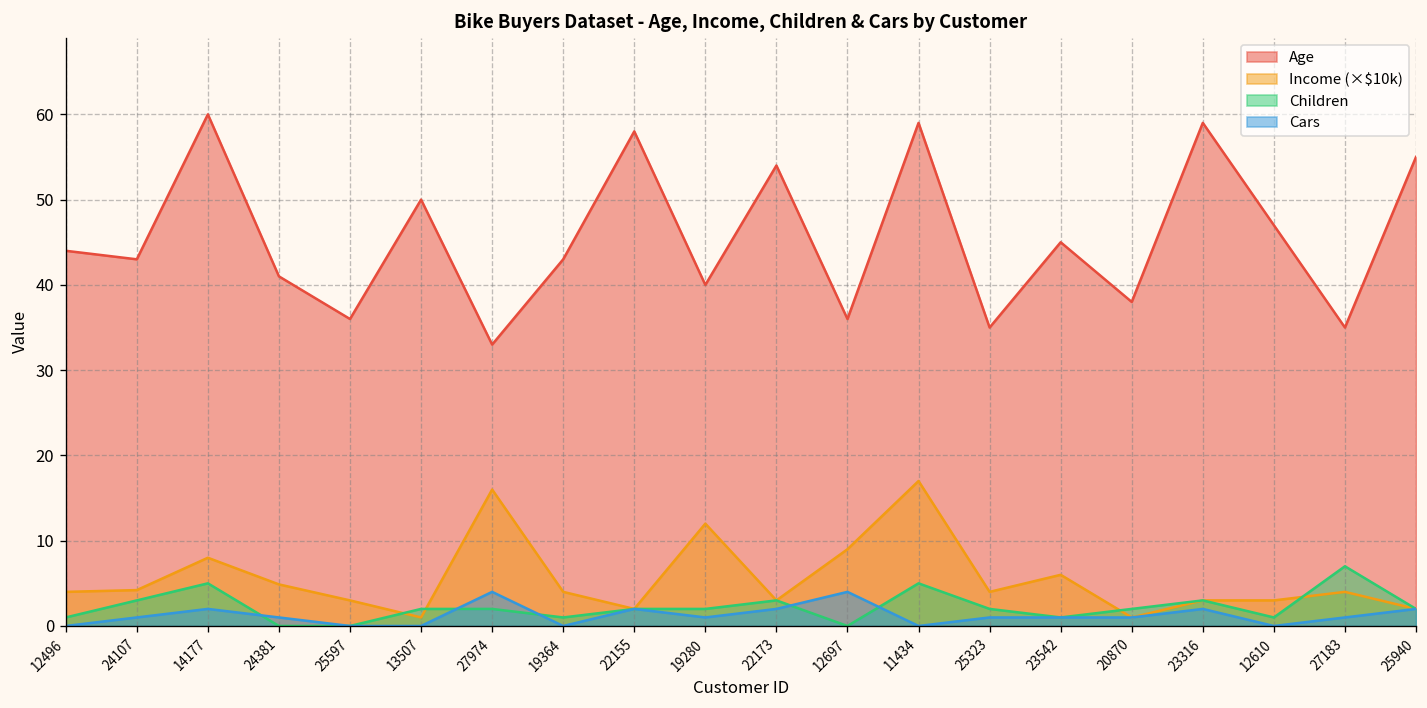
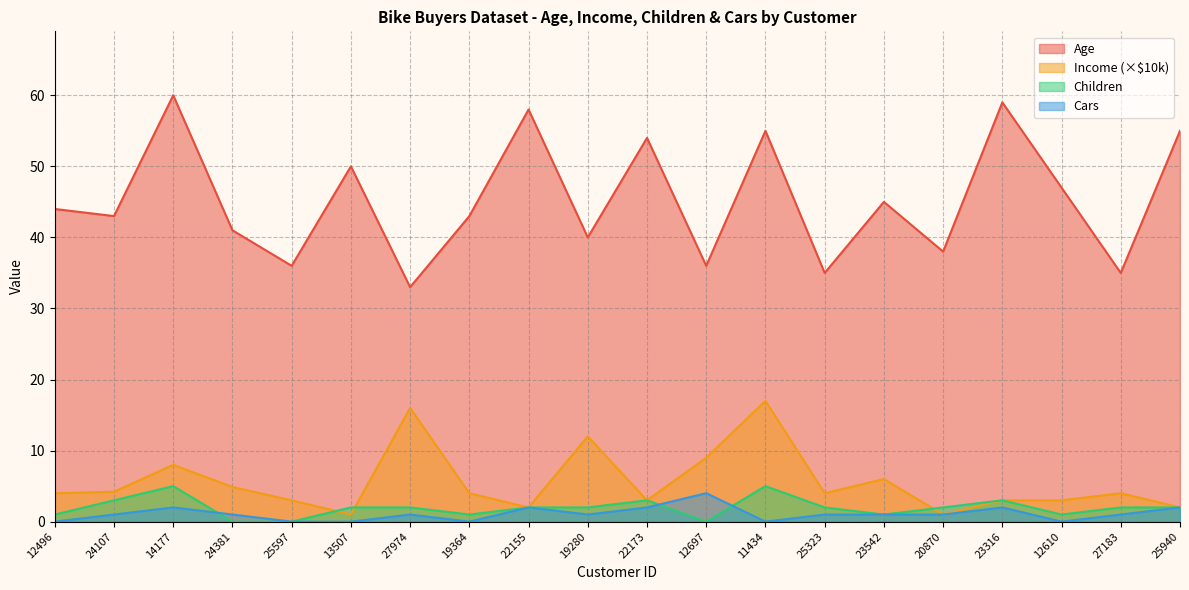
  {
    "Age": {
      "12496": 44,
      "24107": 43,
      "14177": 60,
      "24381": 41,
      "25597": 36,
      "13507": 50,
      "27974": 33,
      "19364": 43,
      "22155": 58,
      "19280": 40,
      "22173": 54,
      "12697": 36,
-     "11434": 59,
+     "11434": 55,
      "25323": 35,
      "23542": 45,
      "20870": 38,
      "23316": 59,
      "12610": 47,
      "27183": 35,
      "25940": 55
    },
    "Income (×$10k)": {
      "12496": 4,
      "24107": 4,
      "14177": 8,
      "24381": 5,
      "25597": 3,
      "13507": 1,
      "27974": 16,
      "19364": 4,
      "19280": 12,
      "12697": 9,
      "11434": 17,
      "25323": 4,
      "23542": 6,
      "12610": 3,
      "27183": 4
    },
    "Children": {
      "12496": 1,
      "24107": 3,
      "14177": 5,
      "24381": 0,
      "13507": 2,
      "27974": 2,
      "19364": 1,
      "19280": 2,
      "12697": 0,
      "11434": 5,
      "25323": 2,
      "20870": 2,
      "12610": 1,
-     "27183": 7
+     "27183": 2
    },
    "Cars": {
      "12496": 0,
      "24107": 1,
      "14177": 2,
      "24381": 1,
      "13507": 0,
-     "27974": 4,
+     "27974": 1,
      "19364": 0,
      "19280": 1,
      "22173": 2,
      "12697": 4,
      "11434": 0,
      "25323": 1,
      "23316": 2,
      "12610": 0,
      "27183": 1
    }
  }
